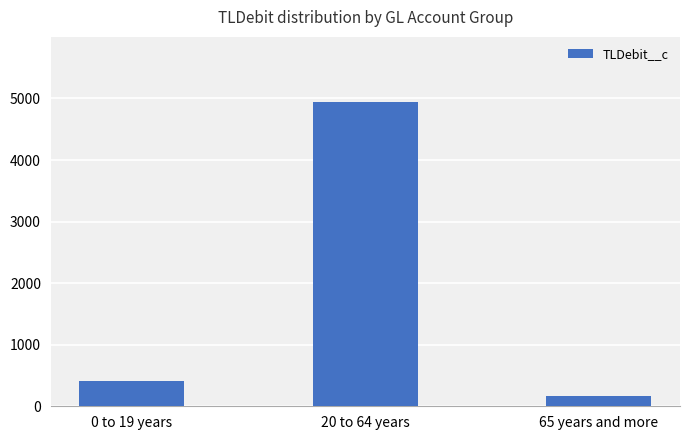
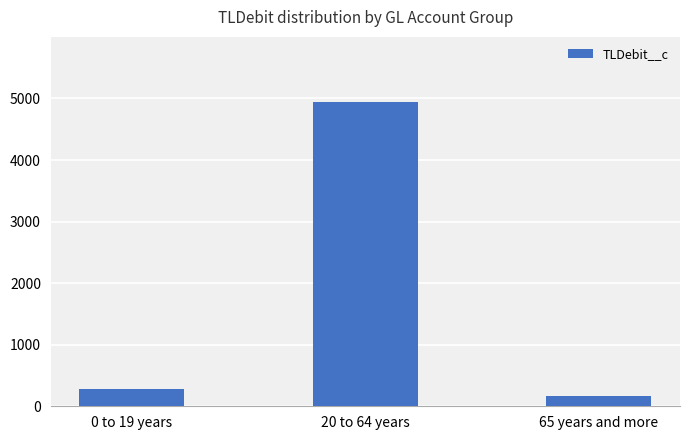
  {
-   "0 to 19 years": 400,
+   "0 to 19 years": 300,
    "20 to 64 years": 5000,
    "65 years and more": 200
  }
